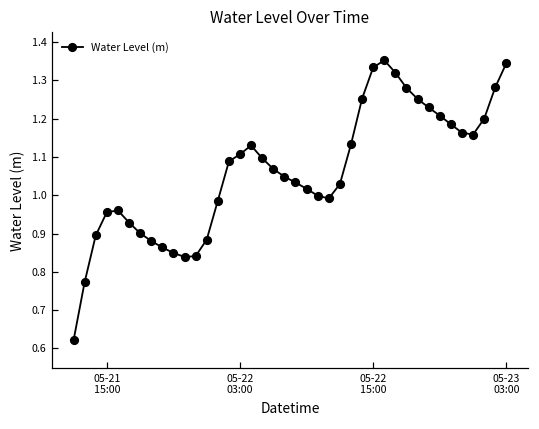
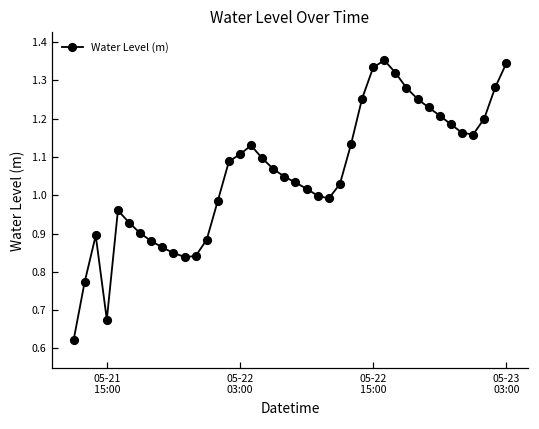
  {
-   "05-21 15:00": 0.96,
+   "05-21 15:00": 0.68,
    "05-22 03:00": 1.11,
    "05-22 15:00": 1.33,
    "05-23 03:00": 1.34
  }
